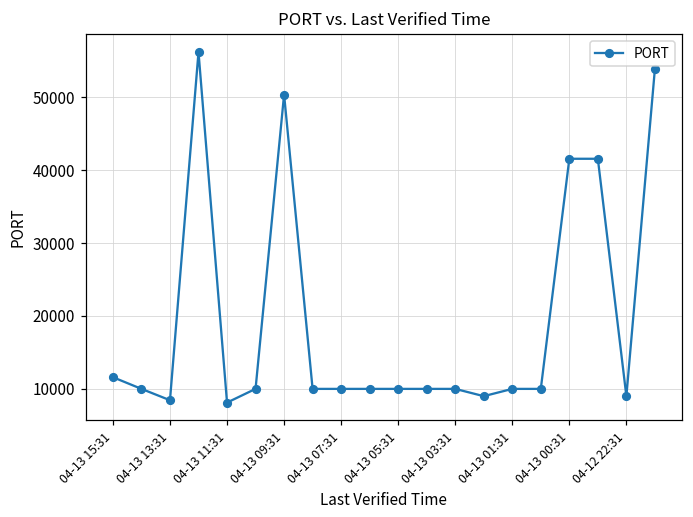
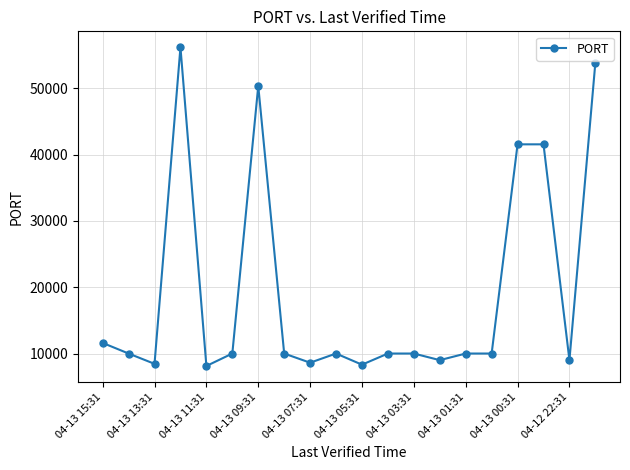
  {
    "04-13 15:31": 12000,
    "04-13 13:31": 8000,
    "04-13 11:31": 8000,
    "04-13 09:31": 50000,
-   "04-13 07:31": 10000,
-   "04-13 05:31": 10000,
+   "04-13 07:31": 9000,
+   "04-13 05:31": 8000,
    "04-13 03:31": 10000,
    "04-13 00:31": 42000,
    "04-12 22:31": 9000
  }
